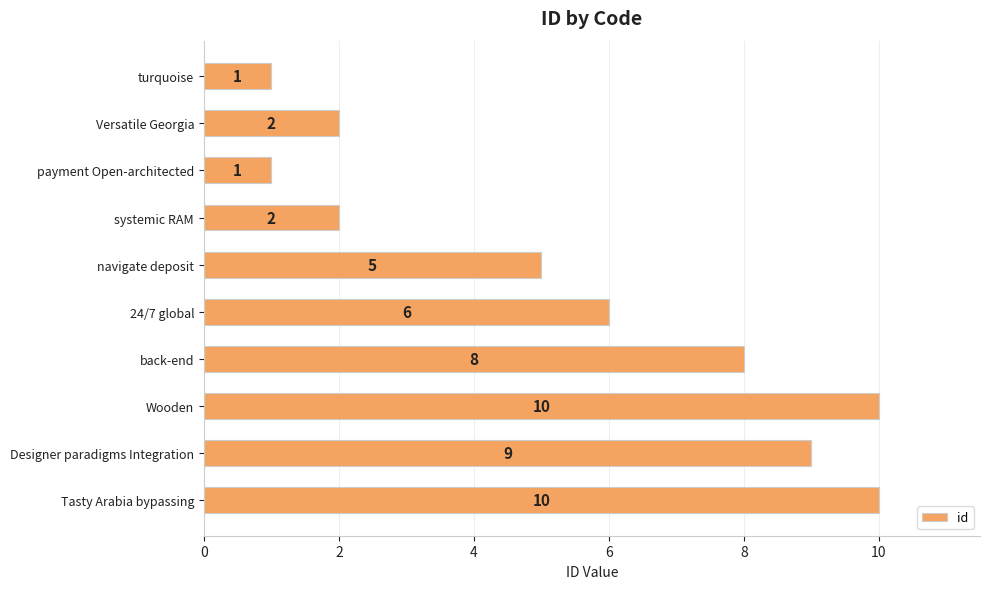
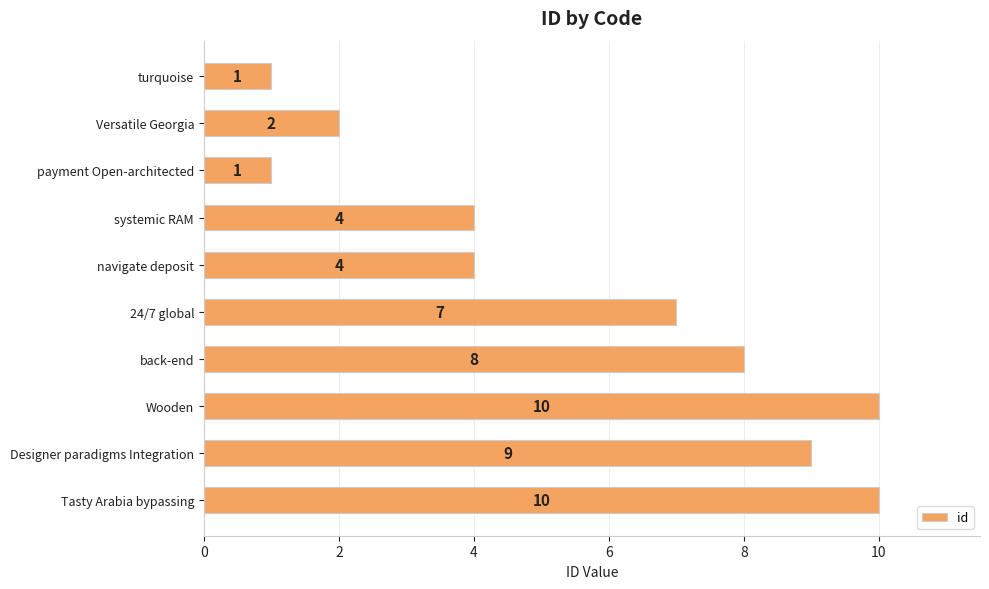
  {
    "turquoise": 1,
    "Versatile Georgia": 2,
    "payment Open-architected": 1,
-   "systemic RAM": 2,
-   "navigate deposit": 5,
-   "24/7 global": 6,
+   "systemic RAM": 4,
+   "navigate deposit": 4,
+   "24/7 global": 7,
    "back-end": 8,
    "Wooden": 10,
    "Designer paradigms Integration": 9,
    "Tasty Arabia bypassing": 10
  }
